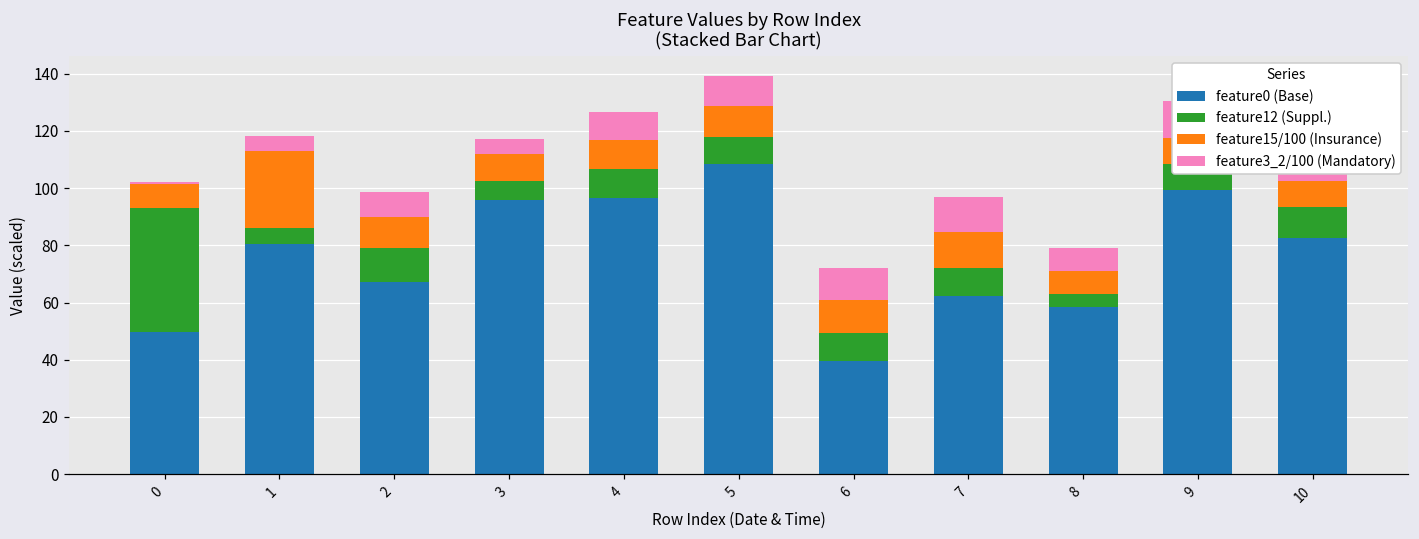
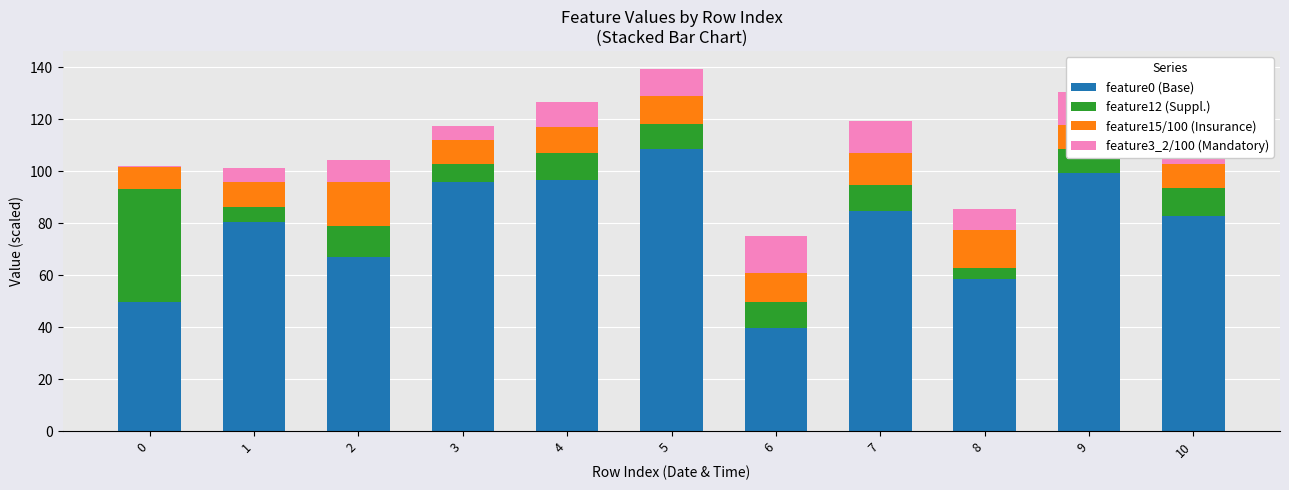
  {
    "feature0 (Base)": {
      "0": 50,
      "1": 81,
      "2": 67,
      "3": 96,
      "4": 97,
      "5": 109,
      "6": 40,
-     "7": 62,
+     "7": 85,
      "8": 59,
      "9": 99,
      "10": 83
    },
    "feature12 (Suppl.)": {
      "0": 43,
      "1": 5,
      "2": 12,
      "3": 7,
      "4": 10,
      "5": 10,
      "6": 10,
      "7": 10,
      "8": 4,
      "10": 11
    },
    "feature15/100 (Insurance)": {
      "0": 8,
-     "1": 27,
-     "2": 11,
+     "1": 10,
+     "2": 17,
      "3": 9,
      "4": 10,
      "5": 11,
      "6": 11,
      "7": 12,
-     "8": 8,
+     "8": 14,
      "10": 9
    },
    "feature3_2/100 (Mandatory)": {
      "1": 5,
      "2": 9,
      "3": 5,
      "4": 10,
      "5": 10,
-     "6": 11,
+     "6": 14,
      "7": 12,
      "8": 8
    }
  }
